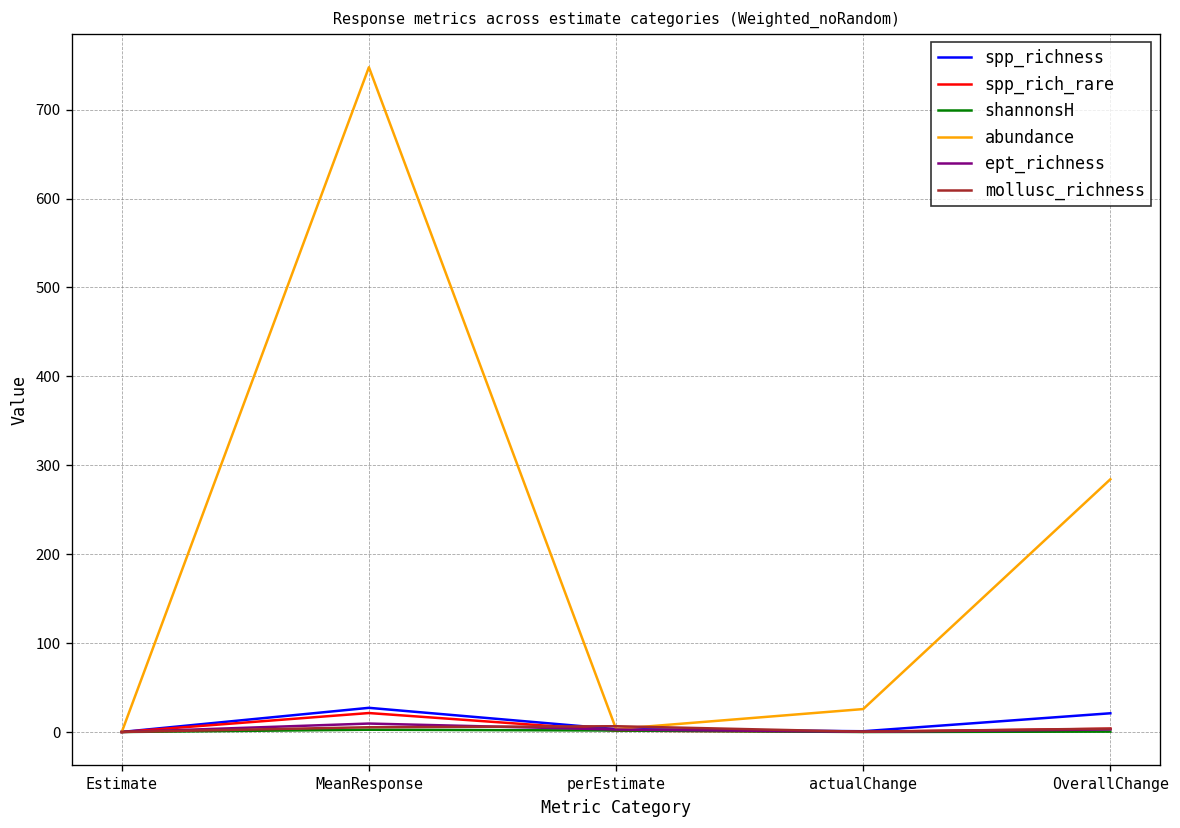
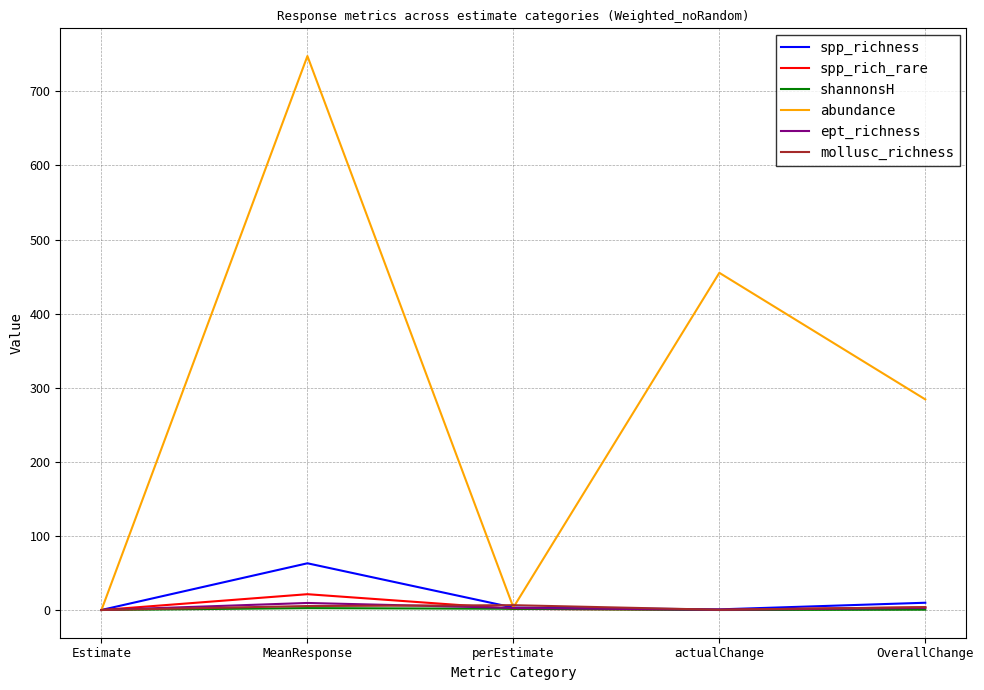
  {
    "spp_richness": {
-     "MeanResponse": 30,
-     "OverallChange": 20
+     "MeanResponse": 60,
+     "OverallChange": 10
    },
    "spp_rich_rare": {
      "MeanResponse": 20
    },
    "abundance": {
      "MeanResponse": 750,
-     "actualChange": 30,
+     "actualChange": 460,
      "OverallChange": 280
    },
    "ept_richness": {
      "MeanResponse": 10
    }
  }
